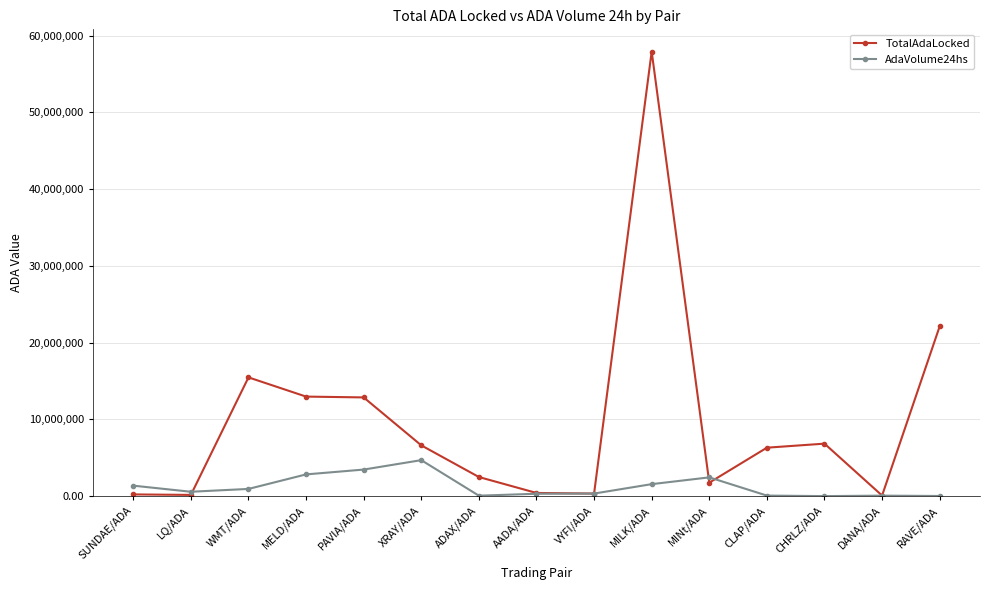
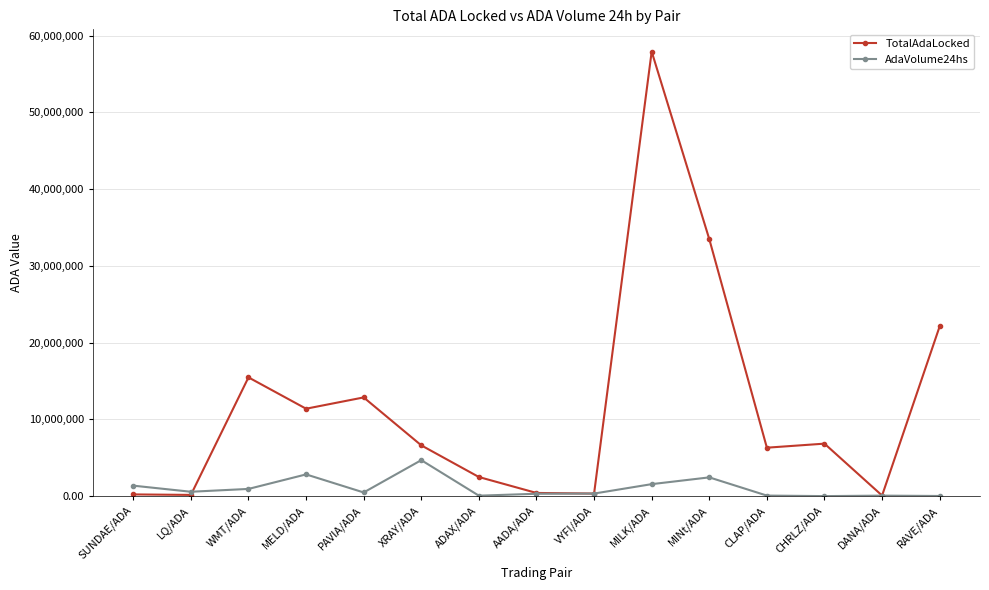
  {
    "TotalAdaLocked": {
      "SUNDAE/ADA": "0",
      "LQ/ADA": "0",
      "WMT/ADA": "15,000,000",
-     "MELD/ADA": "13,000,000",
+     "MELD/ADA": "11,000,000",
      "PAVIA/ADA": "13,000,000",
      "XRAY/ADA": "7,000,000",
      "ADAX/ADA": "2,000,000",
      "MILK/ADA": "58,000,000",
-     "MINt/ADA": "2,000,000",
+     "MINt/ADA": "33,000,000",
      "CLAP/ADA": "6,000,000",
      "CHRLZ/ADA": "7,000,000",
      "RAVE/ADA": "22,000,000"
    },
    "AdaVolume24hs": {
      "SUNDAE/ADA": "1,000,000",
      "LQ/ADA": "1,000,000",
      "WMT/ADA": "1,000,000",
      "MELD/ADA": "3,000,000",
-     "PAVIA/ADA": "3,000,000",
+     "PAVIA/ADA": "0",
      "XRAY/ADA": "5,000,000",
      "ADAX/ADA": "0",
      "MILK/ADA": "2,000,000",
      "MINt/ADA": "2,000,000",
      "CLAP/ADA": "0",
      "CHRLZ/ADA": "0",
      "RAVE/ADA": "0"
    }
  }
